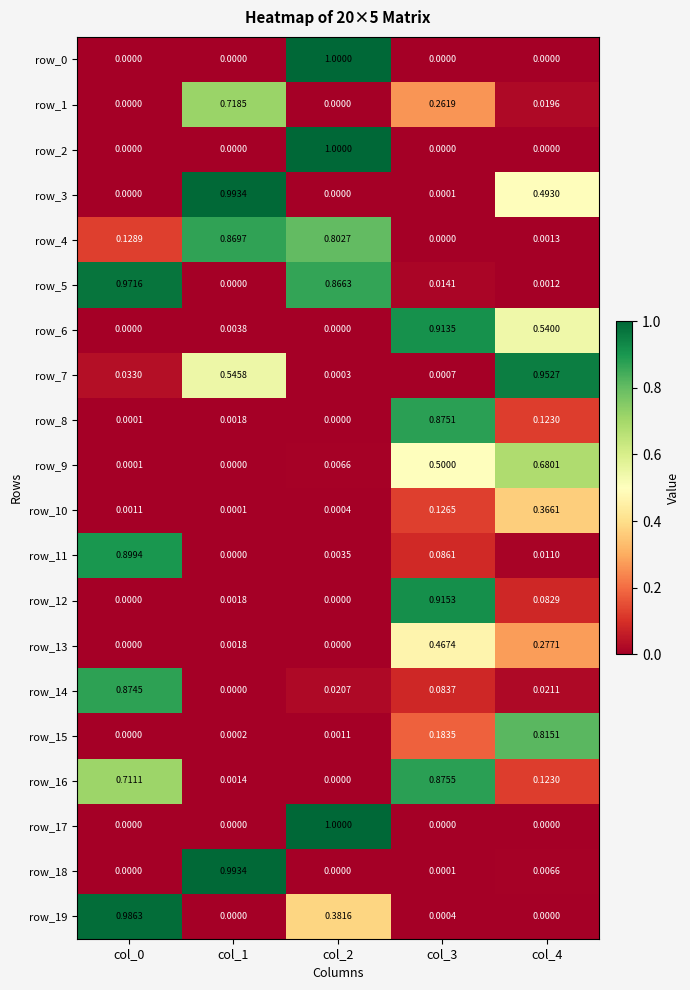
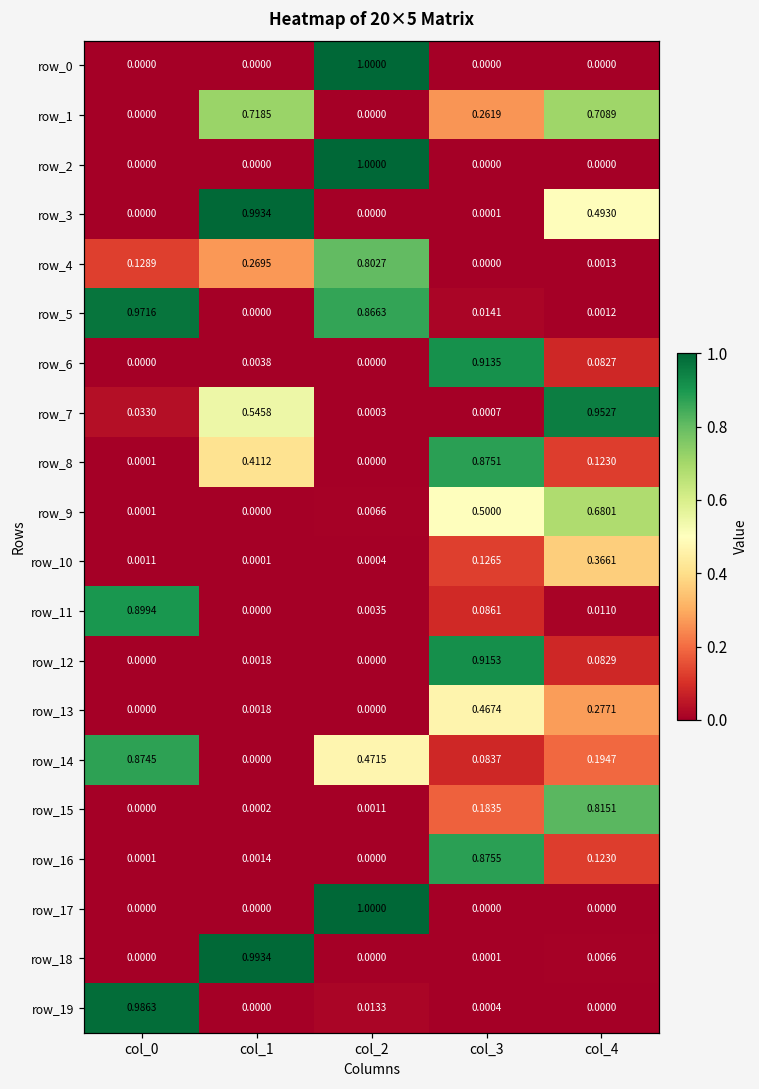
  {
    "row_0": {
      "col_0": 0.0000,
      "col_1": 0.0000,
      "col_2": 1.0000,
      "col_3": 0.0000,
      "col_4": 0.0000
    },
    "row_1": {
      "col_0": 0.0000,
      "col_1": 0.7185,
      "col_2": 0.0000,
      "col_3": 0.2619,
-     "col_4": 0.0196
+     "col_4": 0.7089
    },
    "row_2": {
      "col_0": 0.0000,
      "col_1": 0.0000,
      "col_2": 1.0000,
      "col_3": 0.0000,
      "col_4": 0.0000
    },
    "row_3": {
      "col_0": 0.0000,
      "col_1": 0.9934,
      "col_2": 0.0000,
      "col_3": 0.0001,
      "col_4": 0.4930
    },
    "row_4": {
      "col_0": 0.1289,
-     "col_1": 0.8697,
+     "col_1": 0.2695,
      "col_2": 0.8027,
      "col_3": 0.0000,
      "col_4": 0.0013
    },
    "row_5": {
      "col_0": 0.9716,
      "col_1": 0.0000,
      "col_2": 0.8663,
      "col_3": 0.0141,
      "col_4": 0.0012
    },
    "row_6": {
      "col_0": 0.0000,
      "col_1": 0.0038,
      "col_2": 0.0000,
      "col_3": 0.9135,
-     "col_4": 0.5400
+     "col_4": 0.0827
    },
    "row_7": {
      "col_0": 0.0330,
      "col_1": 0.5458,
      "col_2": 0.0003,
      "col_3": 0.0007,
      "col_4": 0.9527
    },
    "row_8": {
      "col_0": 0.0001,
-     "col_1": 0.0018,
+     "col_1": 0.4112,
      "col_2": 0.0000,
      "col_3": 0.8751,
      "col_4": 0.1230
    },
    "row_9": {
      "col_0": 0.0001,
      "col_1": 0.0000,
      "col_2": 0.0066,
      "col_3": 0.5000,
      "col_4": 0.6801
    },
    "row_10": {
      "col_0": 0.0011,
      "col_1": 0.0001,
      "col_2": 0.0004,
      "col_3": 0.1265,
      "col_4": 0.3661
    },
    "row_11": {
      "col_0": 0.8994,
      "col_1": 0.0000,
      "col_2": 0.0035,
      "col_3": 0.0861,
      "col_4": 0.0110
    },
    "row_12": {
      "col_0": 0.0000,
      "col_1": 0.0018,
      "col_2": 0.0000,
      "col_3": 0.9153,
      "col_4": 0.0829
    },
    "row_13": {
      "col_0": 0.0000,
      "col_1": 0.0018,
      "col_2": 0.0000,
      "col_3": 0.4674,
      "col_4": 0.2771
    },
    "row_14": {
      "col_0": 0.8745,
      "col_1": 0.0000,
-     "col_2": 0.0207,
+     "col_2": 0.4715,
      "col_3": 0.0837,
-     "col_4": 0.0211
+     "col_4": 0.1947
    },
    "row_15": {
      "col_0": 0.0000,
      "col_1": 0.0002,
      "col_2": 0.0011,
      "col_3": 0.1835,
      "col_4": 0.8151
    },
    "row_16": {
-     "col_0": 0.7111,
+     "col_0": 0.0001,
      "col_1": 0.0014,
      "col_2": 0.0000,
      "col_3": 0.8755,
      "col_4": 0.1230
    },
    "row_17": {
      "col_0": 0.0000,
      "col_1": 0.0000,
      "col_2": 1.0000,
      "col_3": 0.0000,
      "col_4": 0.0000
    },
    "row_18": {
      "col_0": 0.0000,
      "col_1": 0.9934,
      "col_2": 0.0000,
      "col_3": 0.0001,
      "col_4": 0.0066
    },
    "row_19": {
      "col_0": 0.9863,
      "col_1": 0.0000,
-     "col_2": 0.3816,
+     "col_2": 0.0133,
      "col_3": 0.0004,
      "col_4": 0.0000
    }
  }
